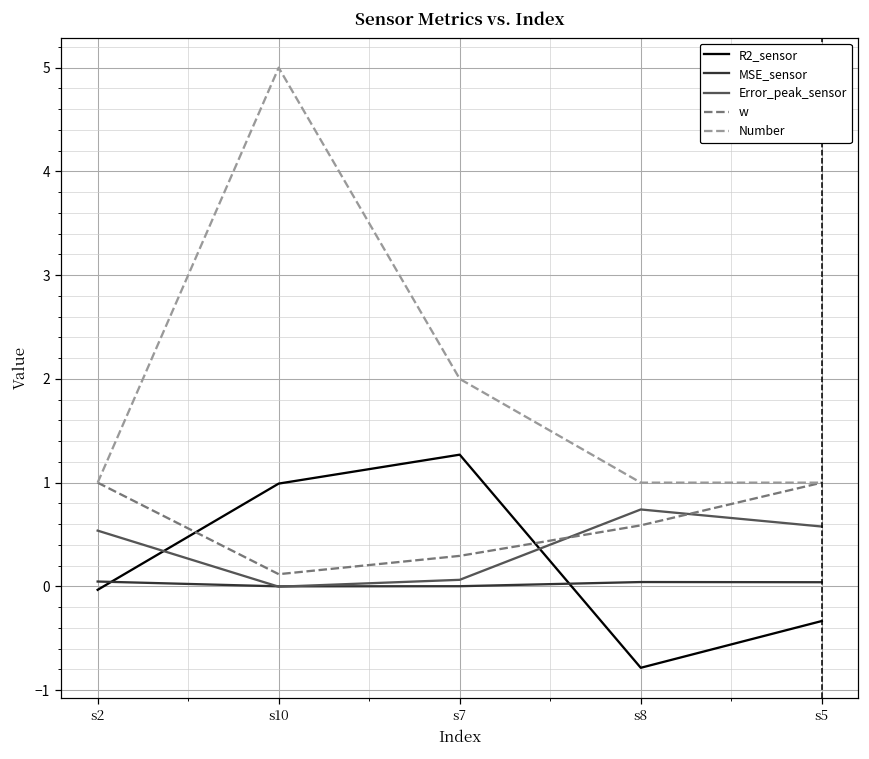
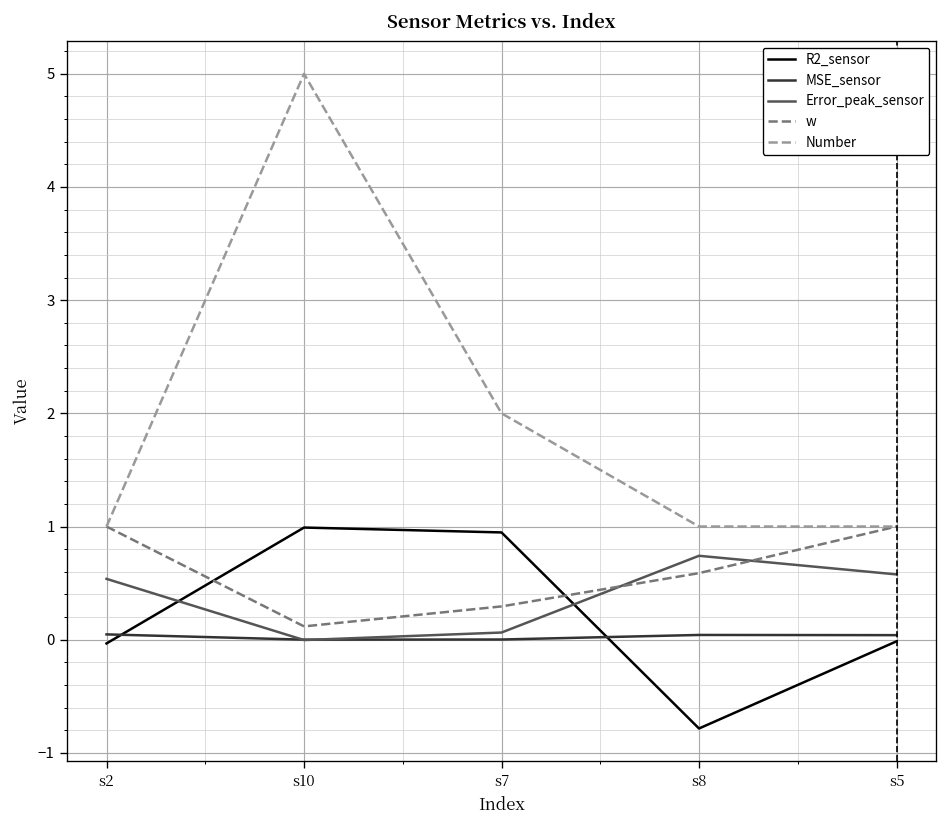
  {
    "R2_sensor": {
      "s2": 0.0,
      "s10": 1.0,
-     "s7": 1.3,
+     "s7": 0.9,
      "s8": -0.8,
-     "s5": -0.3
+     "s5": 0.0
    }
  }
